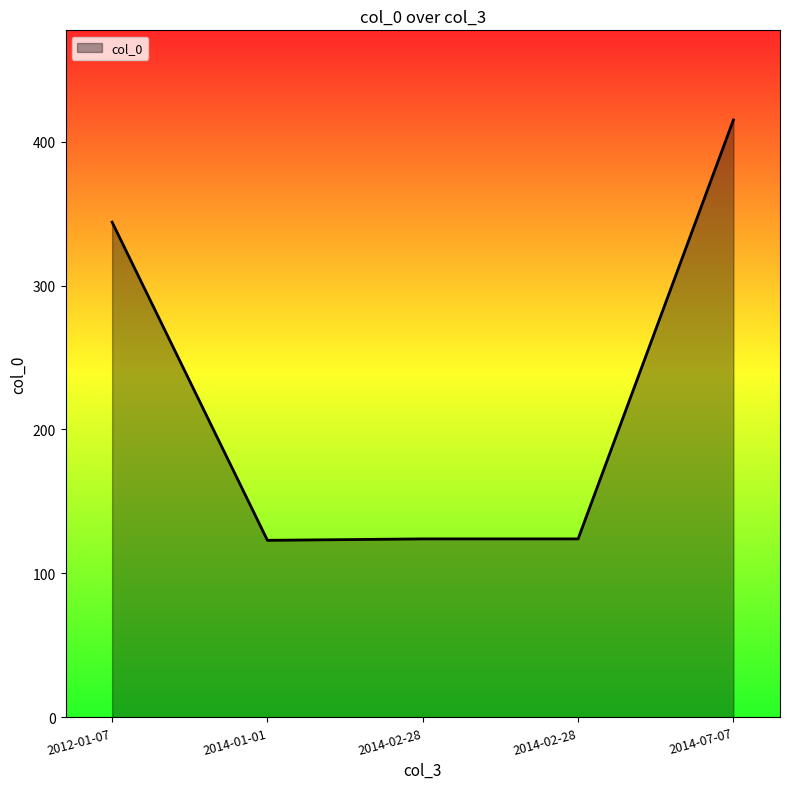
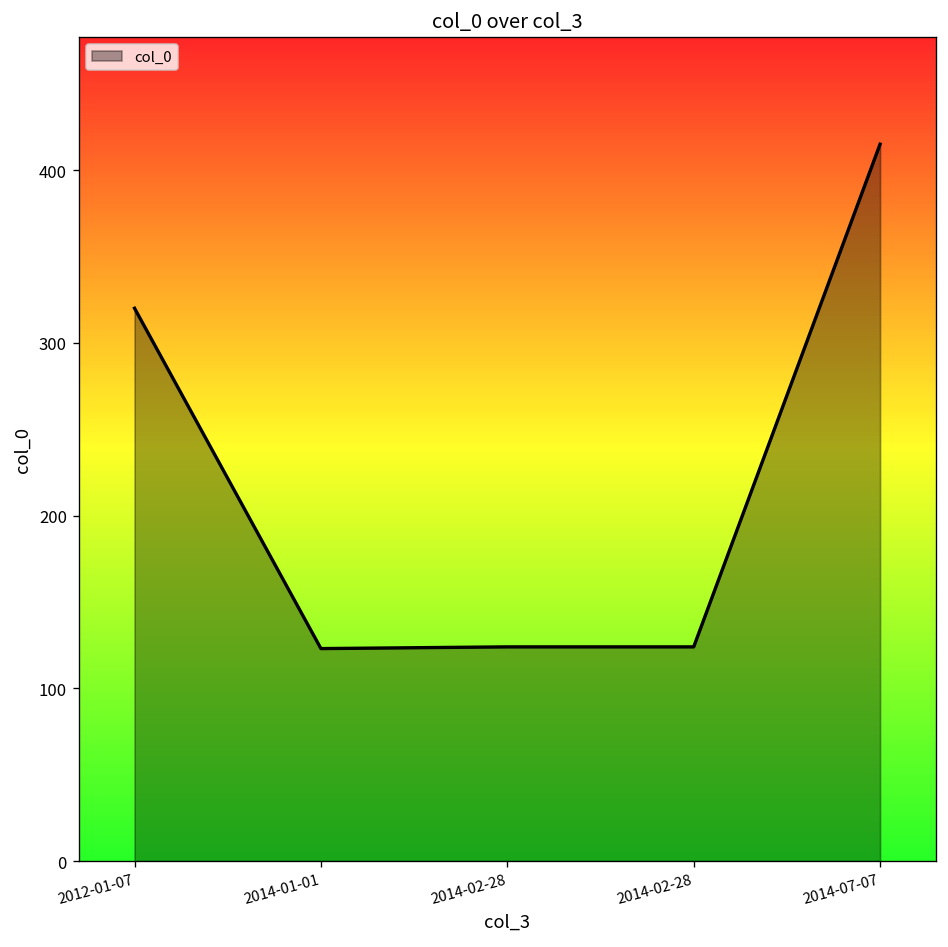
  {
-   "2012-01-07": 344,
+   "2012-01-07": 320,
    "2014-01-01": 123,
    "2014-07-07": 415
  }
